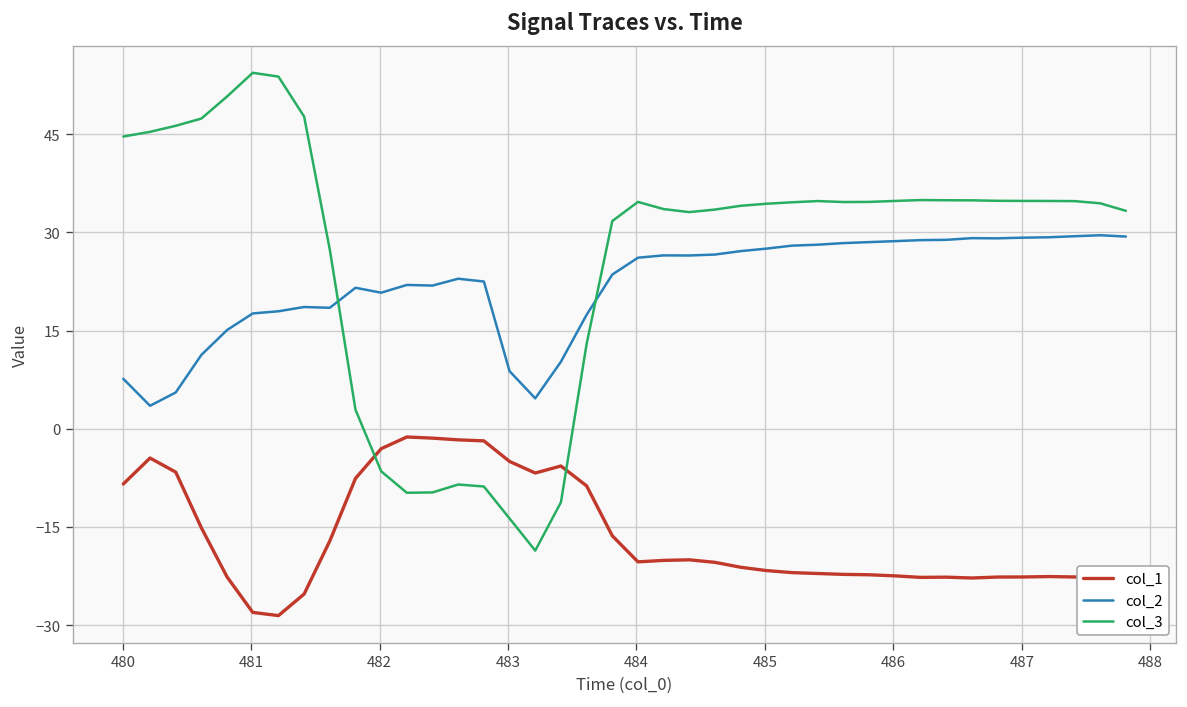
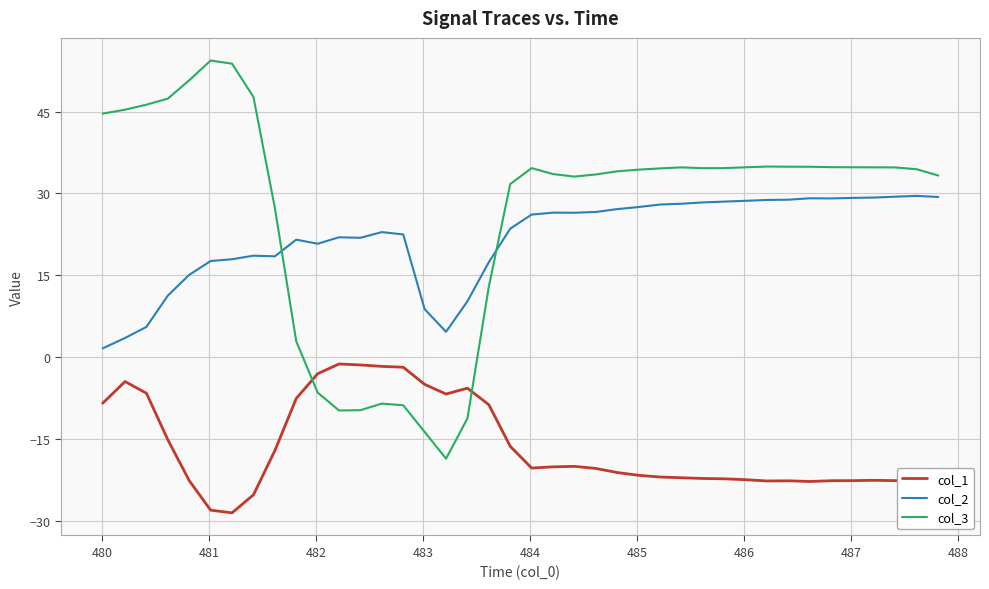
  {
    "col_1": {
      "480": -8
    },
    "col_2": {
-     "480": 8
+     "480": 2
    },
    "col_3": {
      "480": 45
    }
  }
